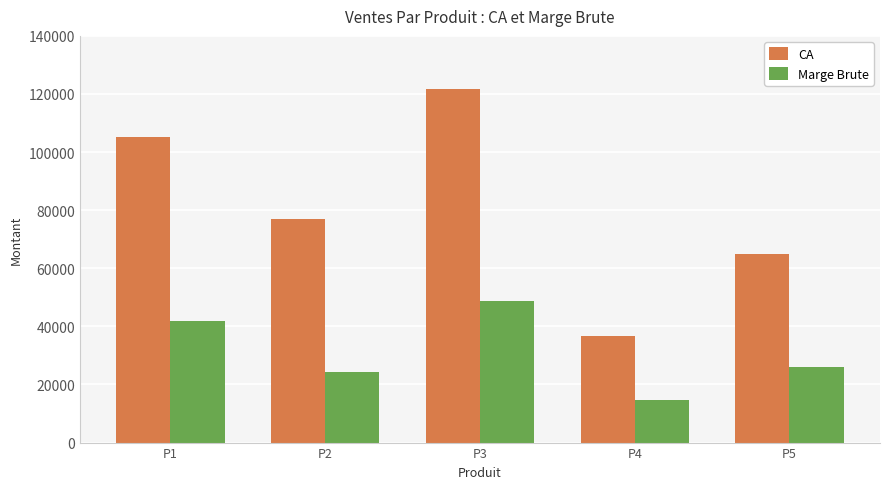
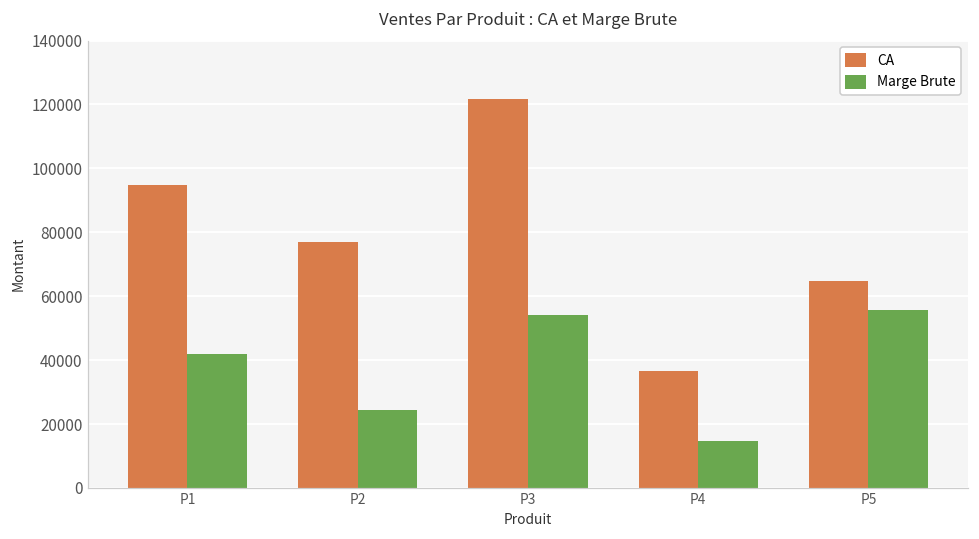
  {
    "CA": {
-     "P1": 105000,
+     "P1": 95000,
      "P2": 77000,
      "P3": 122000,
      "P4": 37000,
      "P5": 65000
    },
    "Marge Brute": {
      "P1": 42000,
      "P2": 24000,
-     "P3": 49000,
+     "P3": 54000,
      "P4": 15000,
-     "P5": 26000
+     "P5": 56000
    }
  }
